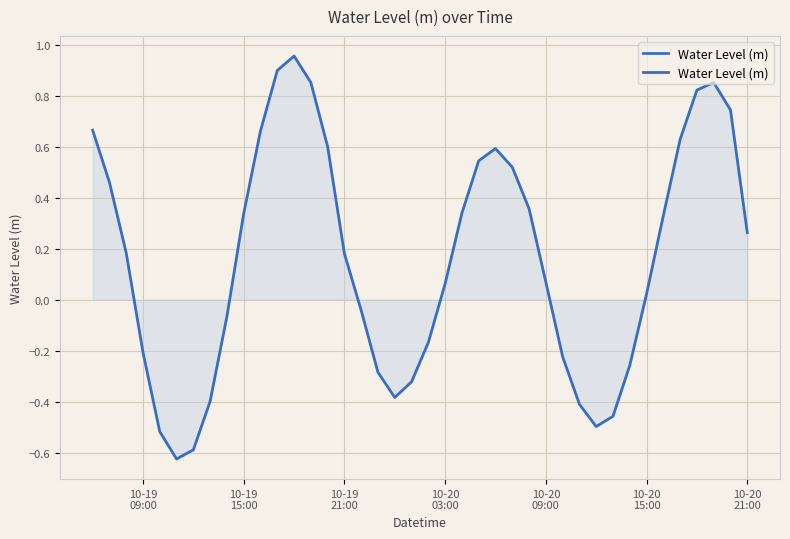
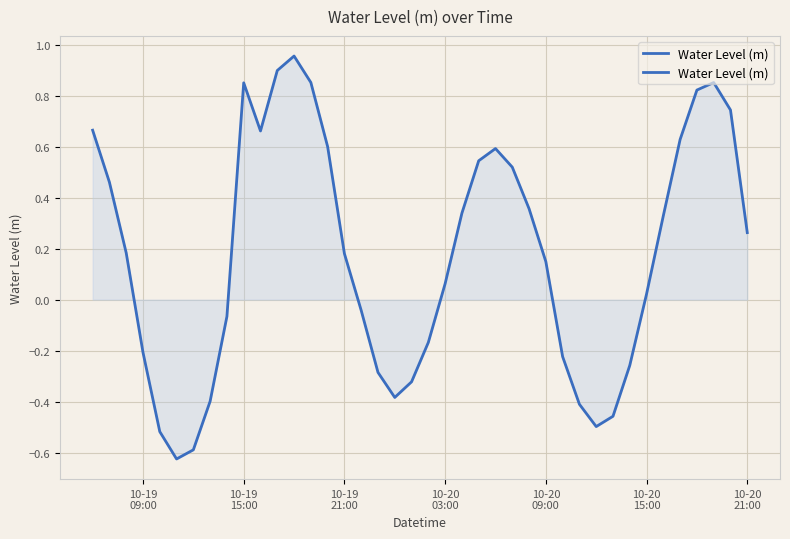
  {
    "Water Level (m)": {
      "10-19 09:00": -0.21,
-     "10-19 15:00": 0.34,
-     "10-20 09:00": 0.07
+     "10-19 15:00": 0.85,
+     "10-20 09:00": 0.15
    }
  }
